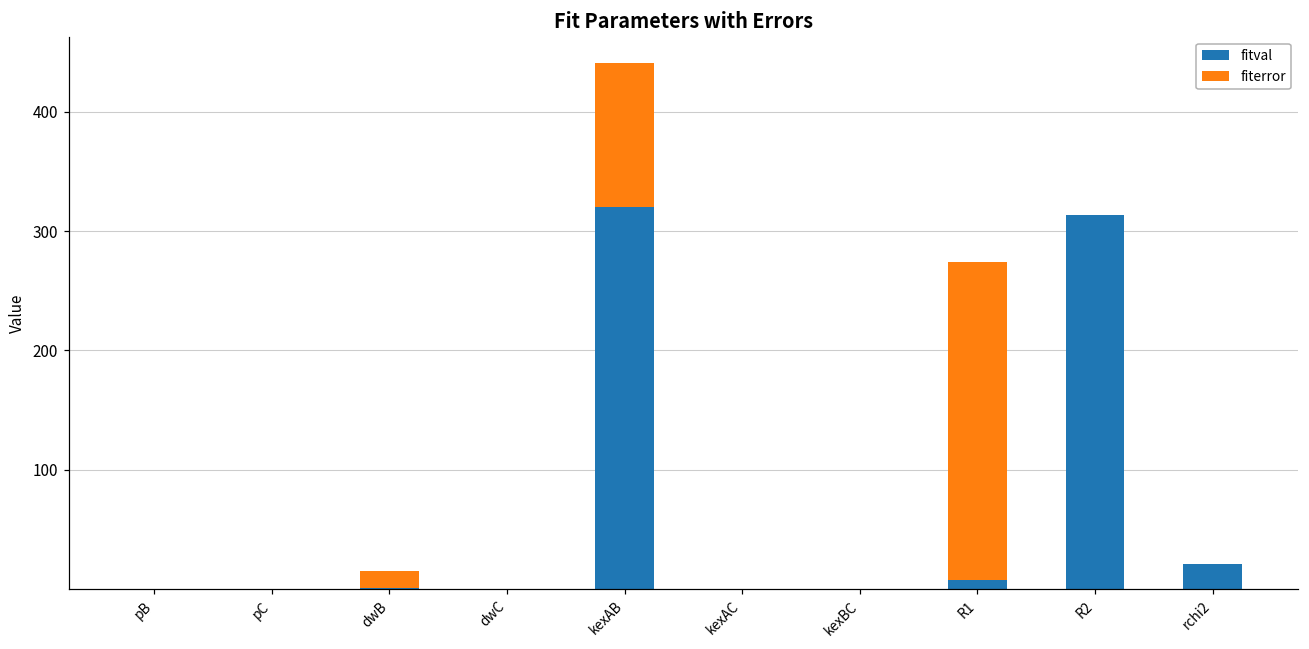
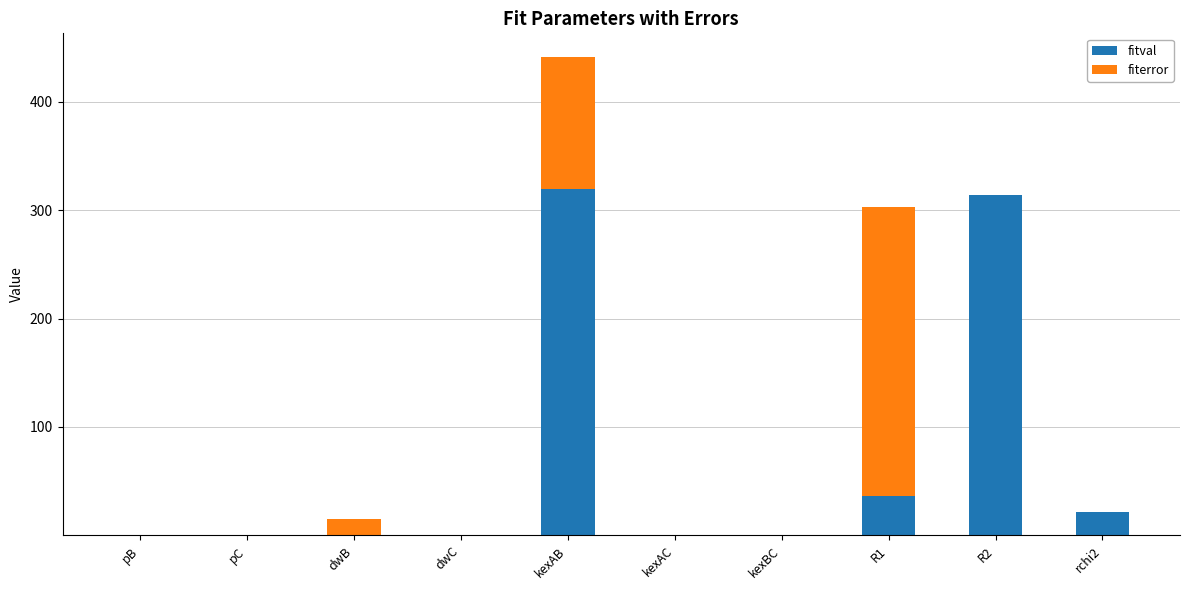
  {
    "fitval": {
      "pC": 0,
      "dwC": 0,
      "kexAB": 320,
      "kexAC": 0,
      "kexBC": 0,
-     "R1": 7,
+     "R1": 36,
      "R2": 314,
      "rchi2": 21
    },
    "fiterror": {
      "pC": 0,
      "dwB": 14,
      "dwC": 0,
      "kexAB": 121,
      "kexAC": 0,
      "kexBC": 0,
      "R1": 267,
      "rchi2": 0
    }
  }
